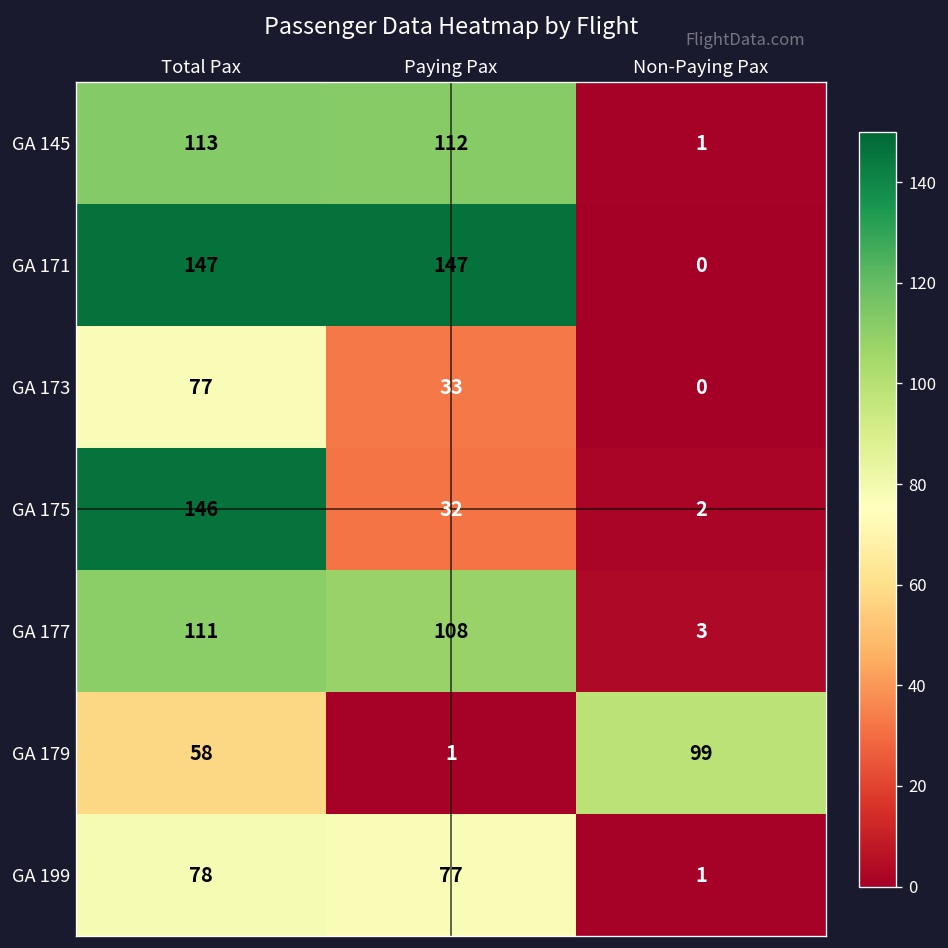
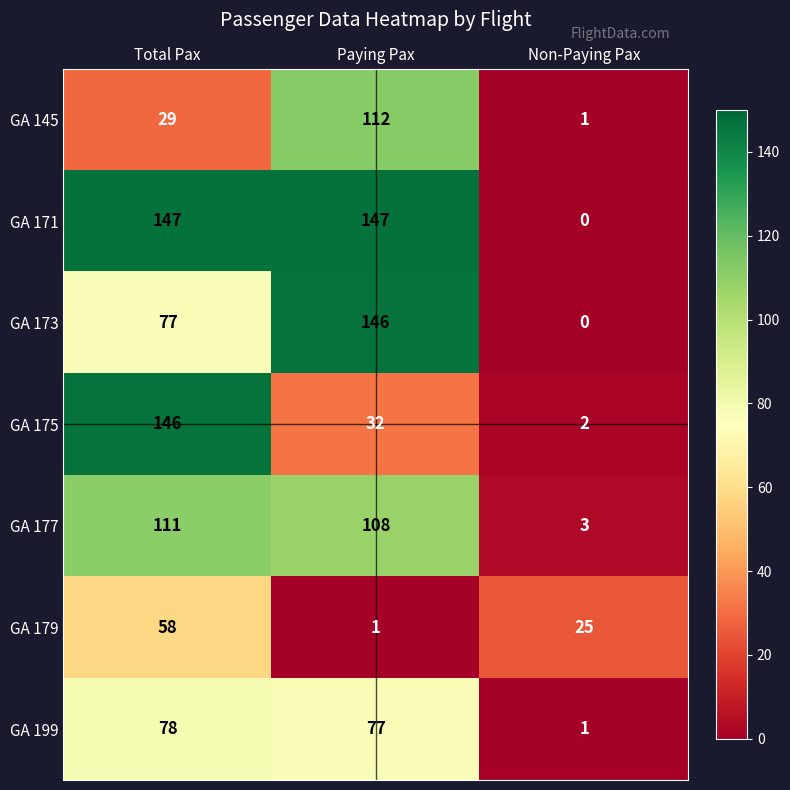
  {
    "GA 145": {
-     "Total Pax": 113,
+     "Total Pax": 29,
      "Paying Pax": 112,
      "Non-Paying Pax": 1
    },
    "GA 171": {
      "Total Pax": 147,
      "Paying Pax": 147,
      "Non-Paying Pax": 0
    },
    "GA 173": {
      "Total Pax": 77,
-     "Paying Pax": 33,
+     "Paying Pax": 146,
      "Non-Paying Pax": 0
    },
    "GA 175": {
      "Total Pax": 146,
      "Paying Pax": 32,
      "Non-Paying Pax": 2
    },
    "GA 177": {
      "Total Pax": 111,
      "Paying Pax": 108,
      "Non-Paying Pax": 3
    },
    "GA 179": {
      "Total Pax": 58,
      "Paying Pax": 1,
-     "Non-Paying Pax": 99
+     "Non-Paying Pax": 25
    },
    "GA 199": {
      "Total Pax": 78,
      "Paying Pax": 77,
      "Non-Paying Pax": 1
    }
  }
